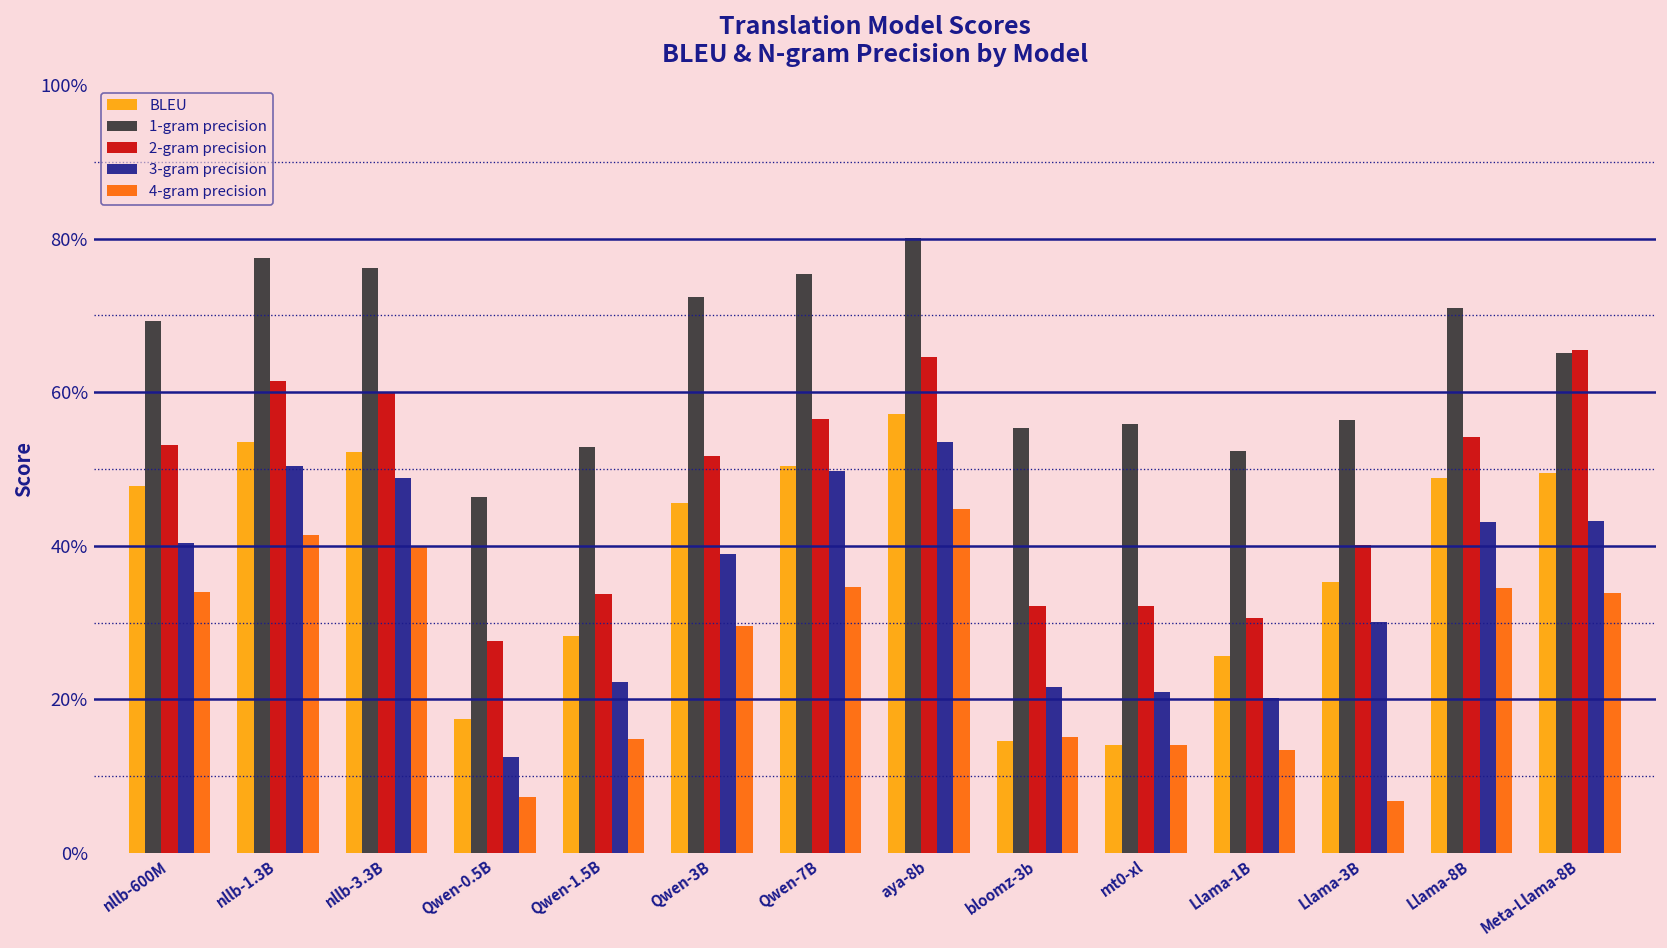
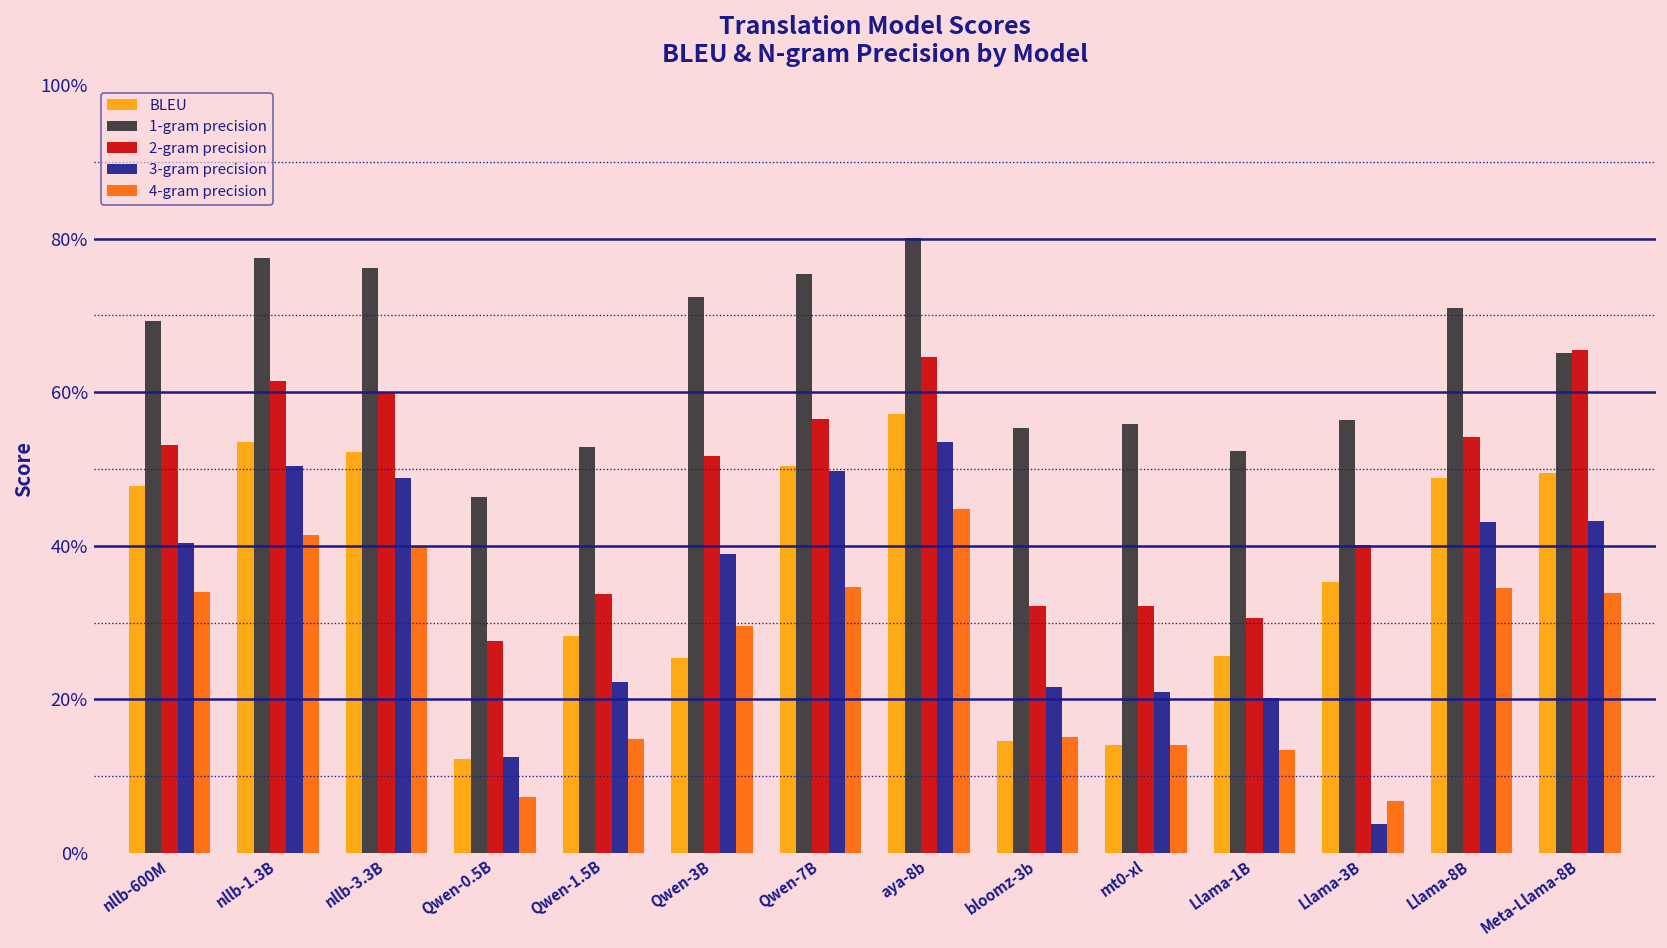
  {
    "BLEU": {
      "nllb-600M": "48%",
      "nllb-1.3B": "54%",
      "nllb-3.3B": "52%",
-     "Qwen-0.5B": "17%",
+     "Qwen-0.5B": "12%",
      "Qwen-1.5B": "28%",
-     "Qwen-3B": "46%",
+     "Qwen-3B": "25%",
      "Qwen-7B": "50%",
      "aya-8b": "57%",
      "bloomz-3b": "15%",
      "mt0-xl": "14%",
      "Llama-1B": "26%",
      "Llama-3B": "35%",
      "Llama-8B": "49%",
      "Meta-Llama-8B": "50%"
    },
    "1-gram precision": {
      "nllb-600M": "69%",
      "nllb-1.3B": "77%",
      "nllb-3.3B": "76%",
      "Qwen-0.5B": "46%",
      "Qwen-1.5B": "53%",
      "Qwen-3B": "72%",
      "Qwen-7B": "75%",
      "aya-8b": "80%",
      "bloomz-3b": "55%",
      "mt0-xl": "56%",
      "Llama-1B": "52%",
      "Llama-3B": "56%",
      "Llama-8B": "71%",
      "Meta-Llama-8B": "65%"
    },
    "2-gram precision": {
      "nllb-600M": "53%",
      "nllb-1.3B": "61%",
      "nllb-3.3B": "60%",
      "Qwen-0.5B": "28%",
      "Qwen-1.5B": "34%",
      "Qwen-3B": "52%",
      "Qwen-7B": "56%",
      "aya-8b": "65%",
      "bloomz-3b": "32%",
      "mt0-xl": "32%",
      "Llama-1B": "31%",
      "Llama-3B": "40%",
      "Llama-8B": "54%",
      "Meta-Llama-8B": "66%"
    },
    "3-gram precision": {
      "nllb-600M": "40%",
      "nllb-1.3B": "50%",
      "nllb-3.3B": "49%",
      "Qwen-0.5B": "12%",
      "Qwen-1.5B": "22%",
      "Qwen-3B": "39%",
      "Qwen-7B": "50%",
      "aya-8b": "54%",
      "bloomz-3b": "22%",
      "mt0-xl": "21%",
      "Llama-1B": "20%",
-     "Llama-3B": "30%",
+     "Llama-3B": "4%",
      "Llama-8B": "43%",
      "Meta-Llama-8B": "43%"
    },
    "4-gram precision": {
      "nllb-600M": "34%",
      "nllb-1.3B": "41%",
      "nllb-3.3B": "40%",
      "Qwen-0.5B": "7%",
      "Qwen-1.5B": "15%",
      "Qwen-3B": "30%",
      "Qwen-7B": "35%",
      "aya-8b": "45%",
      "bloomz-3b": "15%",
      "mt0-xl": "14%",
      "Llama-1B": "13%",
      "Llama-3B": "7%",
      "Llama-8B": "34%",
      "Meta-Llama-8B": "34%"
    }
  }
